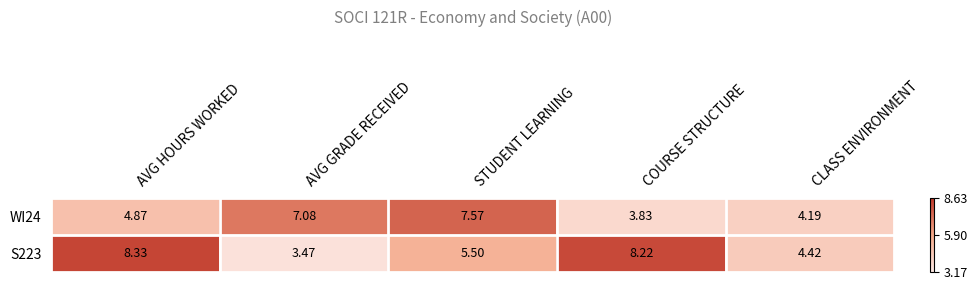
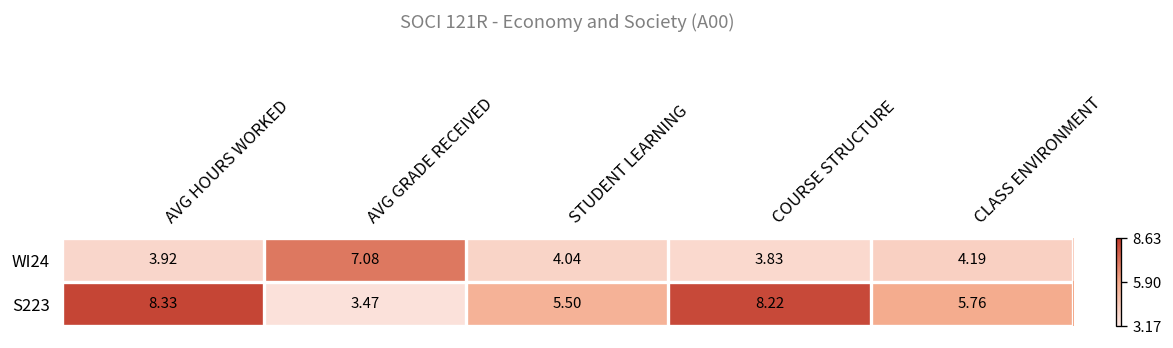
  {
    "WI24": {
-     "AVG HOURS WORKED": 4.87,
+     "AVG HOURS WORKED": 3.92,
      "AVG GRADE RECEIVED": 7.08,
-     "STUDENT LEARNING": 7.57,
+     "STUDENT LEARNING": 4.04,
      "COURSE STRUCTURE": 3.83,
      "CLASS ENVIRONMENT": 4.19
    },
    "S223": {
      "AVG HOURS WORKED": 8.33,
      "AVG GRADE RECEIVED": 3.47,
      "STUDENT LEARNING": 5.50,
      "COURSE STRUCTURE": 8.22,
-     "CLASS ENVIRONMENT": 4.42
+     "CLASS ENVIRONMENT": 5.76
    }
  }
